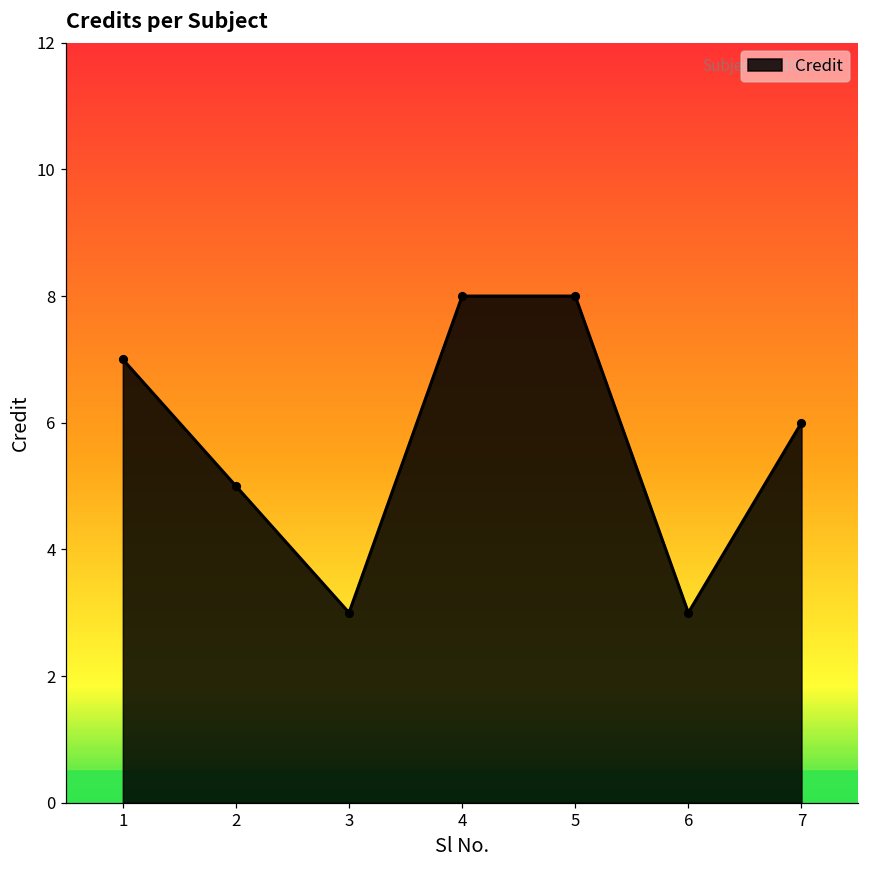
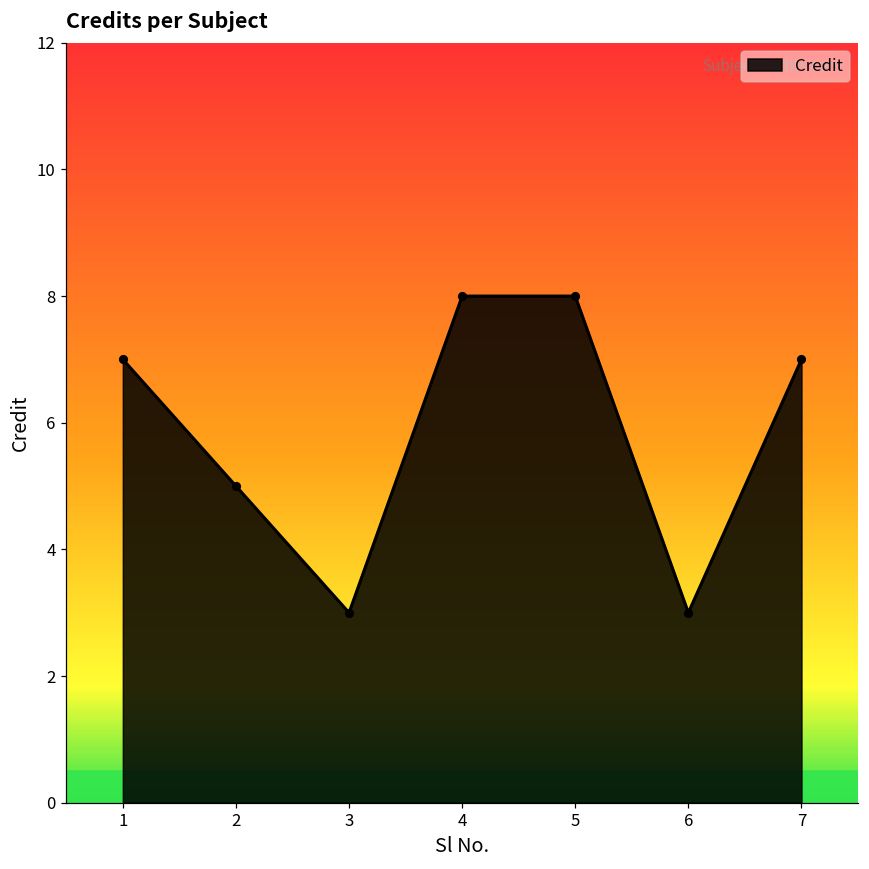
  {
    "1": 7,
    "2": 5,
    "3": 3,
    "4": 8,
    "5": 8,
    "6": 3,
-   "7": 6
+   "7": 7
  }
